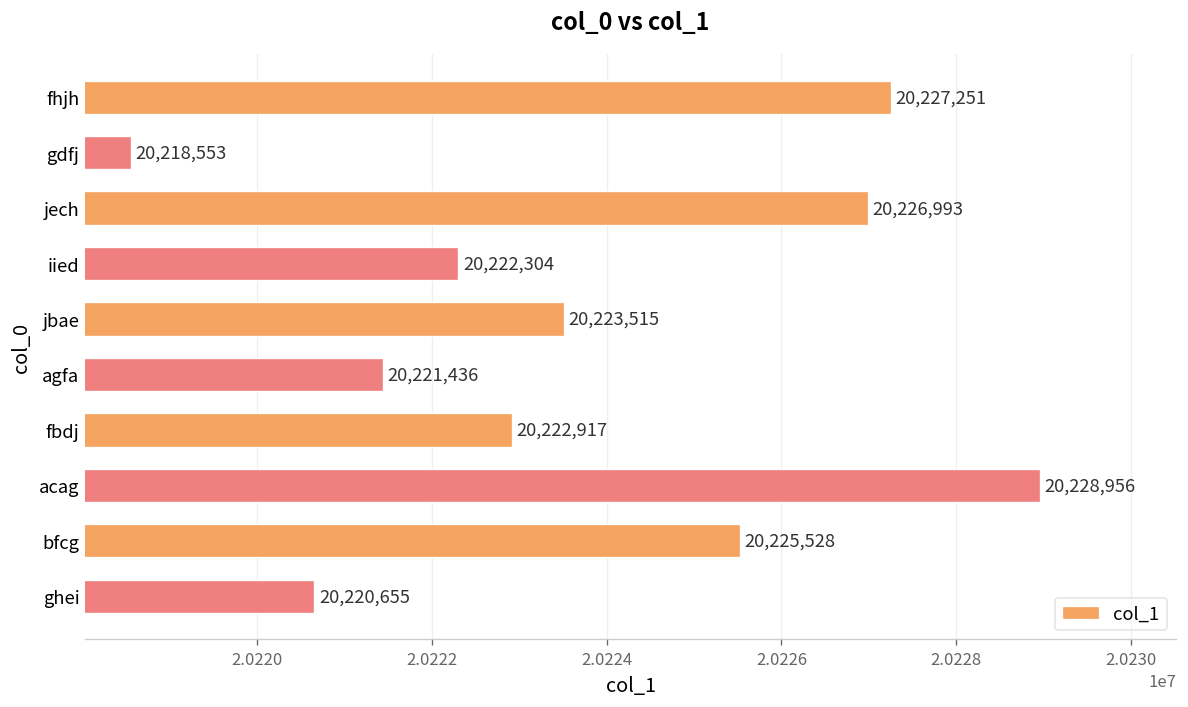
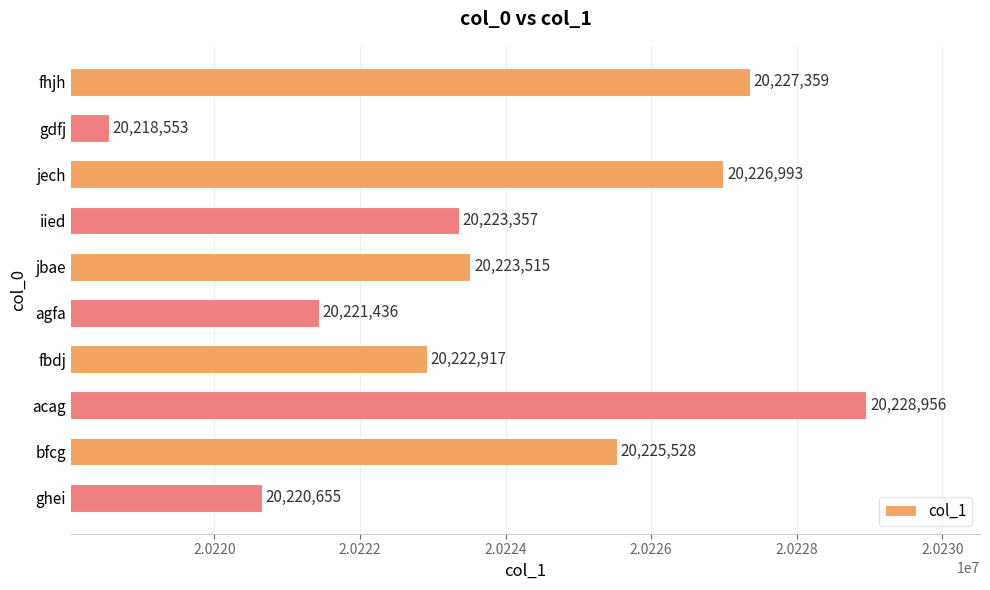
  {
-   "fhjh": "20,227,251",
+   "fhjh": "20,227,359",
    "gdfj": "20,218,553",
    "jech": "20,226,993",
-   "iied": "20,222,304",
+   "iied": "20,223,357",
    "jbae": "20,223,515",
    "agfa": "20,221,436",
    "fbdj": "20,222,917",
    "acag": "20,228,956",
    "bfcg": "20,225,528",
    "ghei": "20,220,655"
  }
